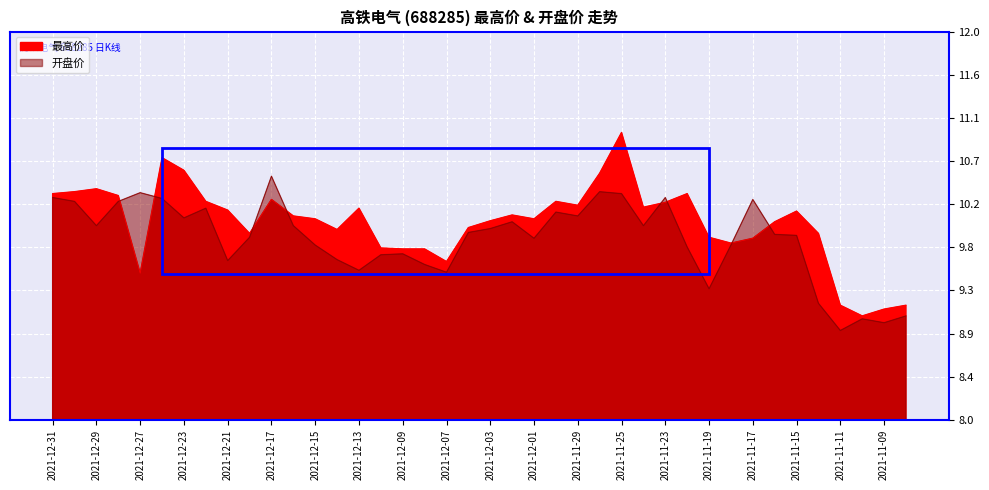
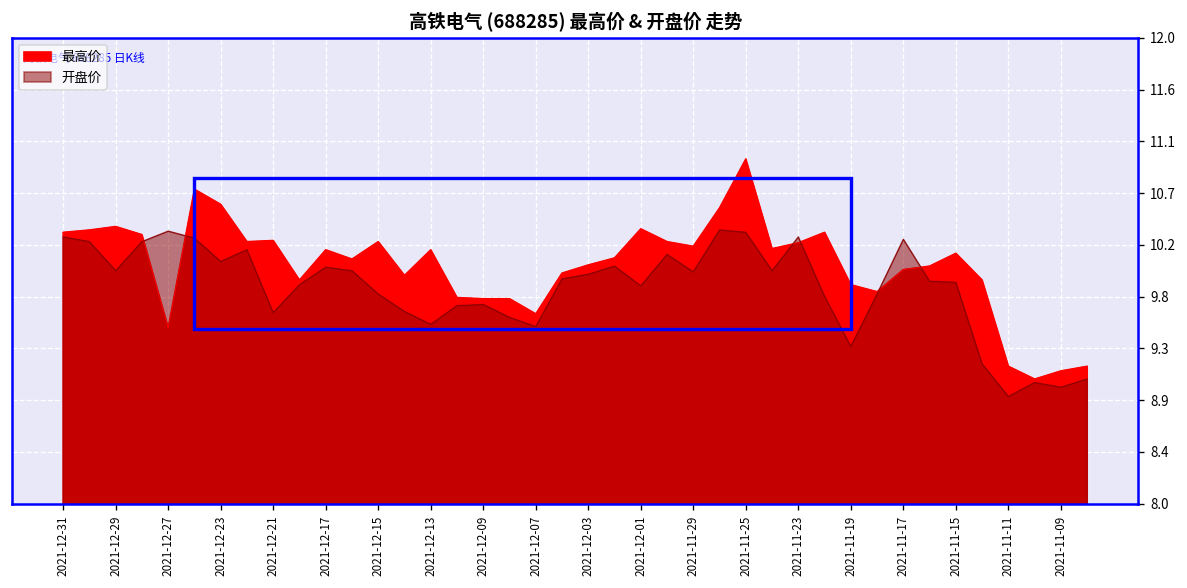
  {
    "最高价": {
      "2021-12-31": 10.3,
      "2021-12-29": 10.4,
      "2021-12-27": 9.5,
      "2021-12-23": 10.6,
-     "2021-12-21": 10.2,
-     "2021-12-17": 10.3,
-     "2021-12-15": 10.1,
+     "2021-12-21": 10.3,
+     "2021-12-17": 10.2,
+     "2021-12-15": 10.3,
      "2021-12-13": 10.2,
      "2021-12-09": 9.8,
      "2021-12-07": 9.6,
      "2021-12-03": 10.1,
-     "2021-12-01": 10.1,
+     "2021-12-01": 10.4,
      "2021-11-29": 10.2,
      "2021-11-25": 11.0,
      "2021-11-23": 10.2,
      "2021-11-19": 9.9,
-     "2021-11-17": 9.9,
+     "2021-11-17": 10.0,
      "2021-11-15": 10.2,
      "2021-11-11": 9.2,
      "2021-11-09": 9.1
    },
    "开盘价": {
      "2021-12-31": 10.3,
      "2021-12-29": 10.0,
      "2021-12-27": 10.3,
      "2021-12-23": 10.1,
      "2021-12-21": 9.6,
-     "2021-12-17": 10.5,
+     "2021-12-17": 10.0,
      "2021-12-15": 9.8,
      "2021-12-13": 9.5,
      "2021-12-09": 9.7,
      "2021-12-07": 9.5,
      "2021-12-03": 10.0,
      "2021-12-01": 9.9,
-     "2021-11-29": 10.1,
+     "2021-11-29": 10.0,
      "2021-11-25": 10.3,
      "2021-11-23": 10.3,
      "2021-11-19": 9.4,
      "2021-11-17": 10.3,
      "2021-11-15": 9.9,
      "2021-11-11": 8.9,
      "2021-11-09": 9.0
    }
  }
